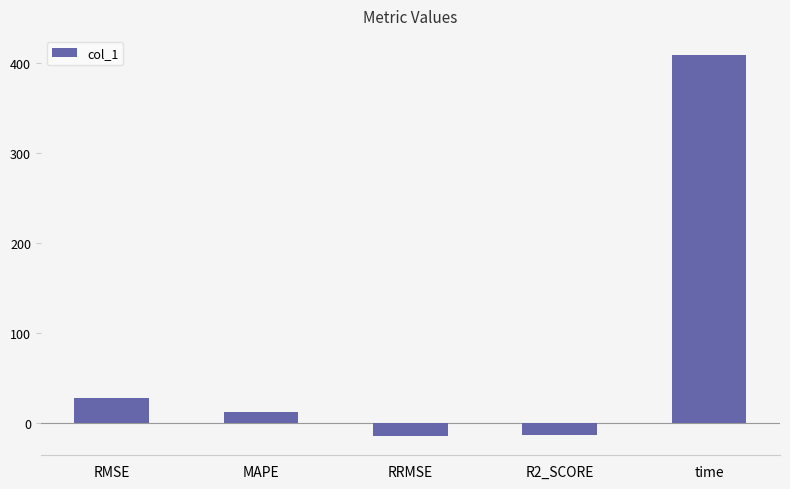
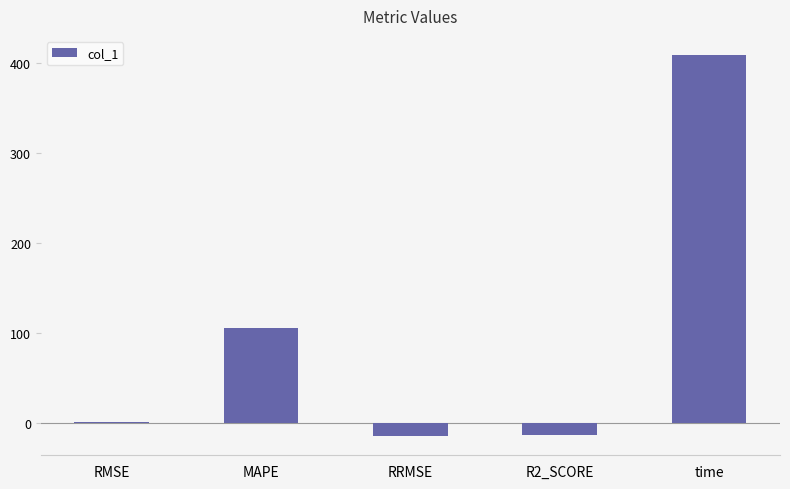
  {
-   "RMSE": 30,
-   "MAPE": 10,
+   "RMSE": 0,
+   "MAPE": 110,
    "RRMSE": -10,
    "R2_SCORE": -10,
    "time": 410
  }
